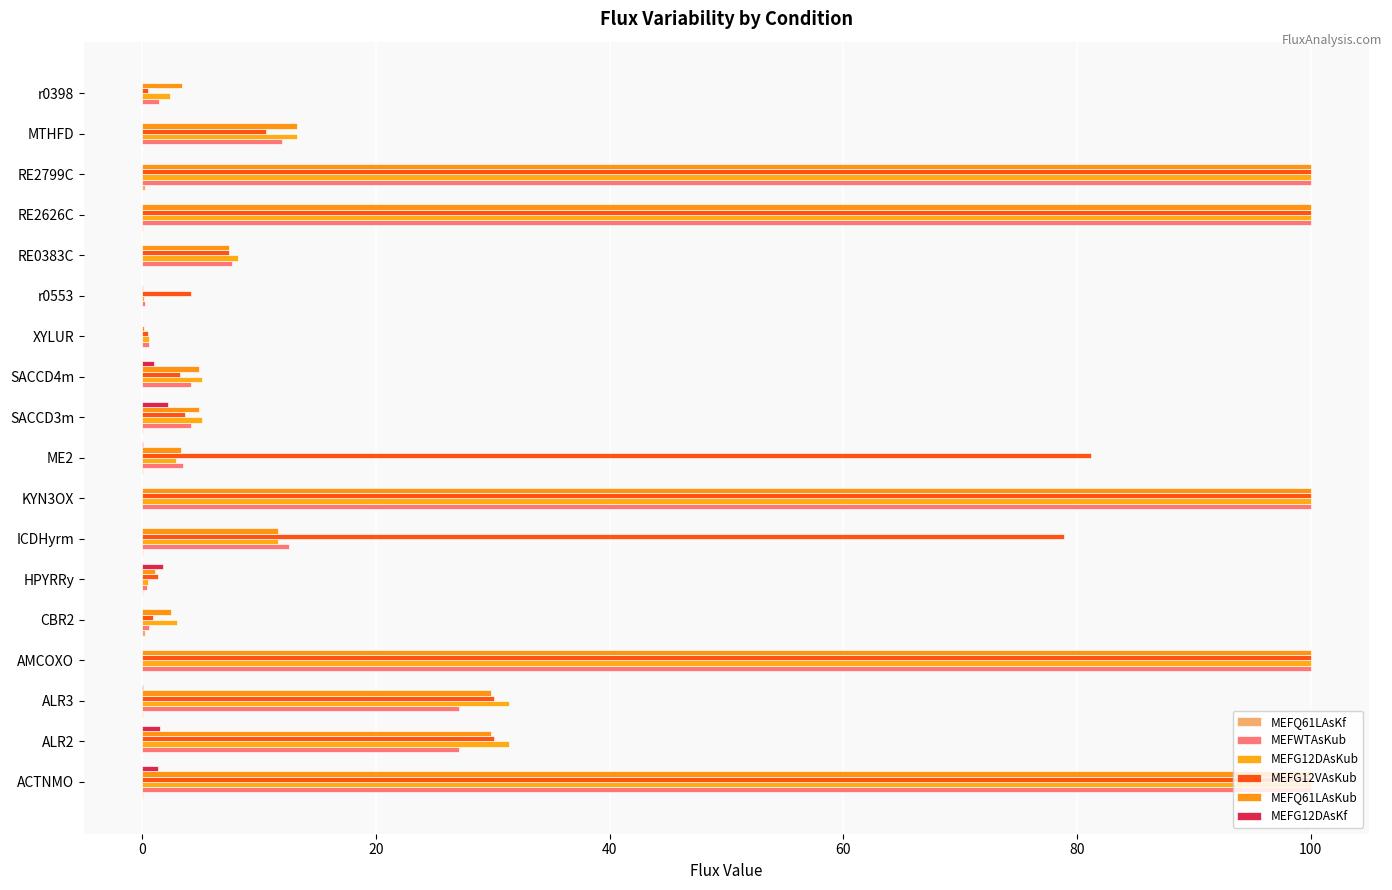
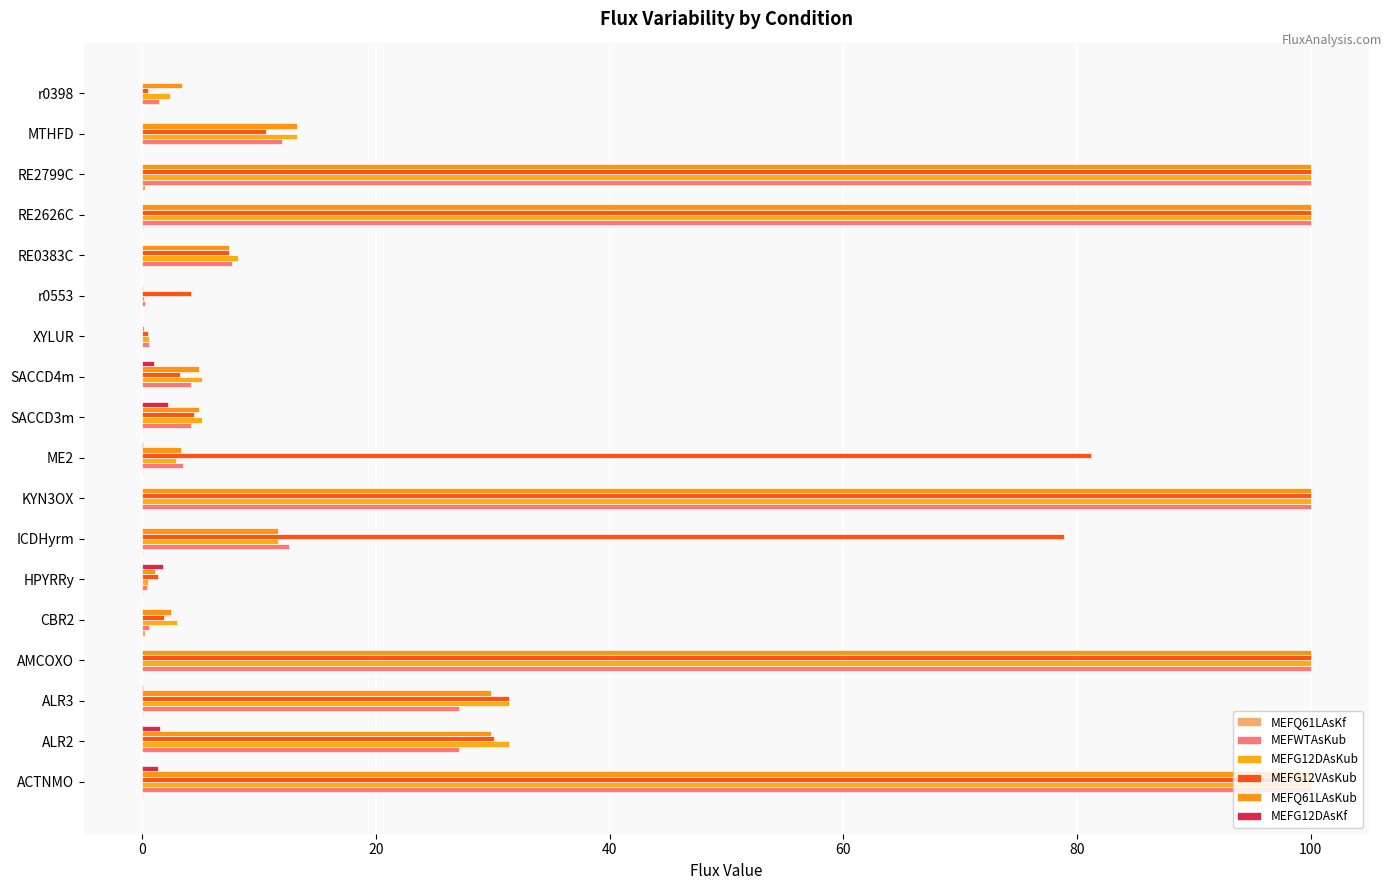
  {
    "MEFG12VAsKub": {
      "r0398": 0.5,
      "MTHFD": 10.6,
      "RE2799C": 100.0,
      "RE2626C": 100.0,
      "RE0383C": 7.4,
      "r0553": 4.2,
      "XYLUR": 0.5,
      "SACCD4m": 3.2,
-     "SACCD3m": 3.6,
+     "SACCD3m": 4.4,
      "ME2": 81.2,
      "KYN3OX": 100.0,
      "ICDHyrm": 78.9,
      "HPYRRy": 1.3,
-     "CBR2": 0.9,
+     "CBR2": 1.9,
      "AMCOXO": 100.0,
-     "ALR3": 30.1,
+     "ALR3": 31.3,
      "ALR2": 30.1
    },
    "MEFG12DAsKf": {
      "r0398": 0.0,
      "RE2799C": 0.0,
      "RE2626C": 0.0,
      "r0553": 0.0,
      "SACCD4m": 1.0,
      "SACCD3m": 2.2,
      "ICDHyrm": 0.0,
      "HPYRRy": 1.7,
      "CBR2": 0.0,
      "ALR2": 1.5,
      "ACTNMO": 1.3
    }
  }
